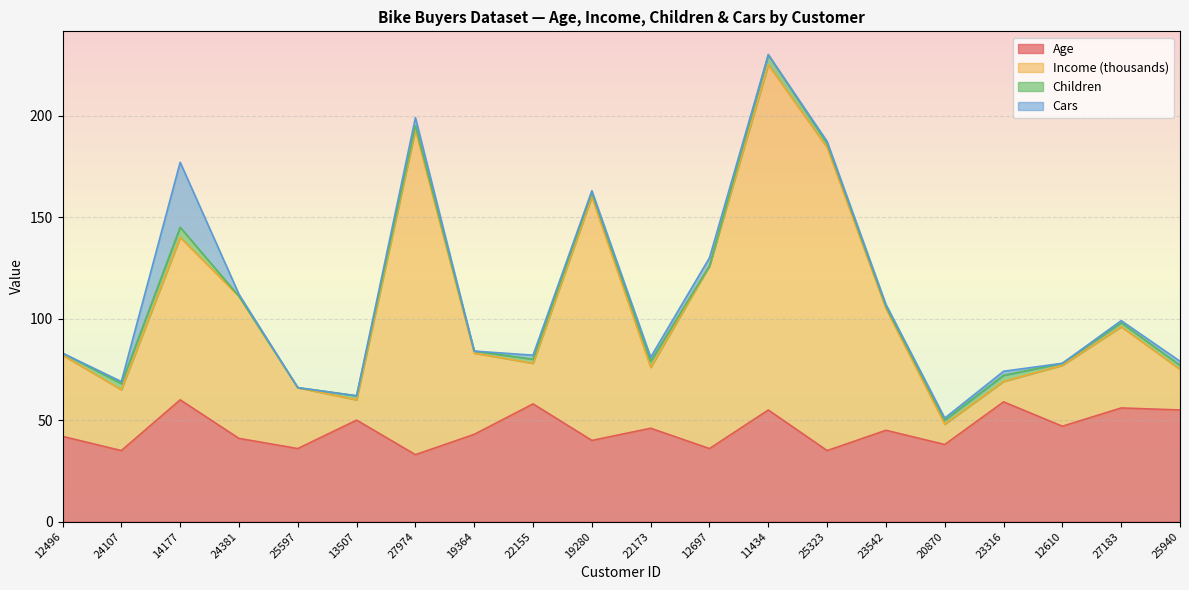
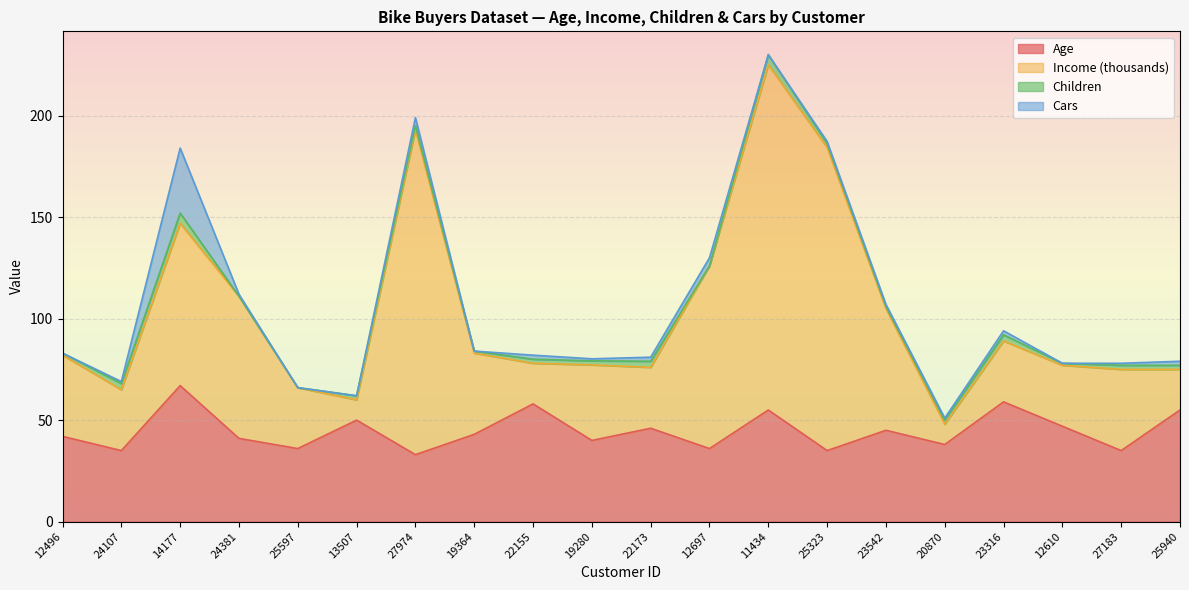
  {
    "Age": {
      "12496": 42,
      "24107": 35,
-     "14177": 60,
+     "14177": 67,
      "24381": 41,
      "25597": 36,
      "13507": 50,
      "27974": 33,
      "19364": 43,
      "22155": 58,
      "19280": 40,
      "22173": 46,
      "12697": 36,
      "11434": 55,
      "25323": 35,
      "23542": 45,
      "20870": 38,
      "23316": 59,
      "12610": 47,
-     "27183": 56,
+     "27183": 35,
      "25940": 55
    },
    "Income (thousands)": {
      "24107": 30,
      "14177": 80,
      "13507": 10,
      "27974": 160,
      "22155": 20,
-     "19280": 120,
+     "19280": 37,
      "22173": 30,
      "11434": 170,
      "25323": 149,
      "20870": 10,
-     "23316": 10,
+     "23316": 30,
      "27183": 40,
      "25940": 20
    },
    "Children": {
      "14177": 5,
      "27974": 2,
      "22155": 2,
      "22173": 3,
      "23316": 3,
      "25940": 2
    },
    "Cars": {
      "14177": 32,
      "27974": 4,
      "22155": 2,
      "22173": 2,
      "12697": 4,
      "23316": 2,
      "25940": 2
    }
  }
